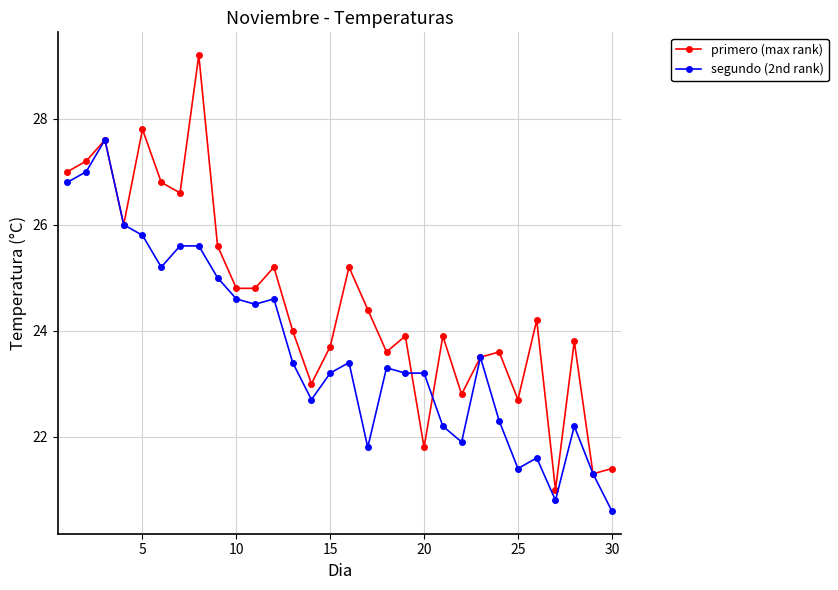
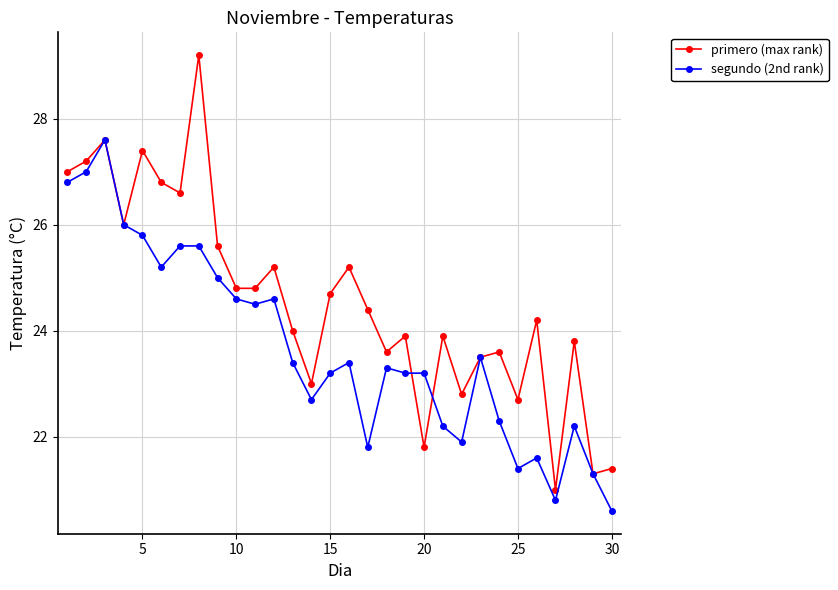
  {
    "primero (max rank)": {
-     "5": 27.8,
+     "5": 27.4,
      "10": 24.8,
-     "15": 23.7,
+     "15": 24.7,
      "20": 21.8,
      "25": 22.7,
      "30": 21.4
    },
    "segundo (2nd rank)": {
      "5": 25.8,
      "10": 24.6,
      "15": 23.2,
      "20": 23.2,
      "25": 21.4,
      "30": 20.6
    }
  }
